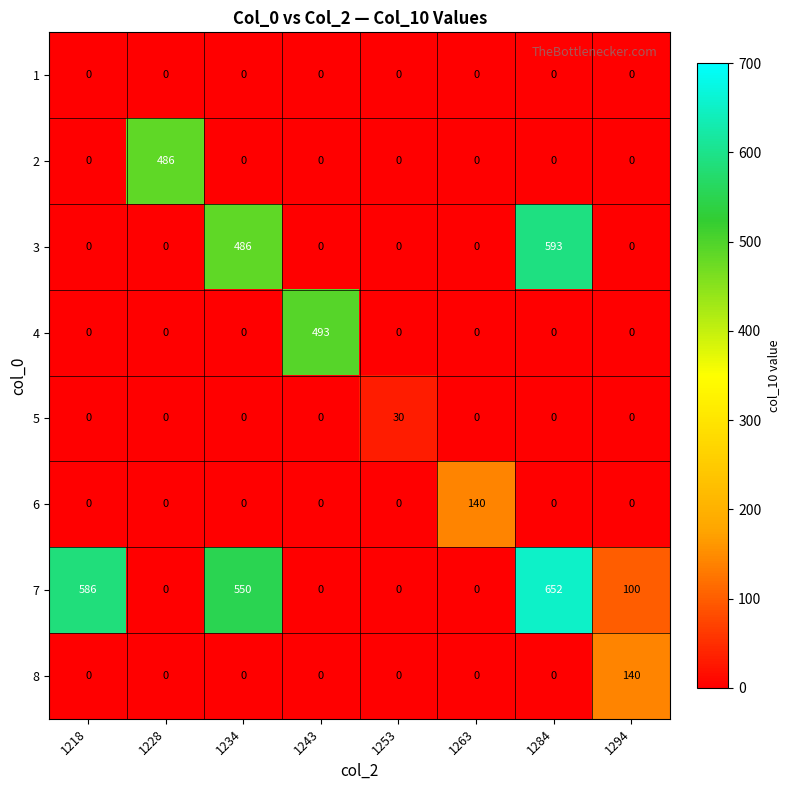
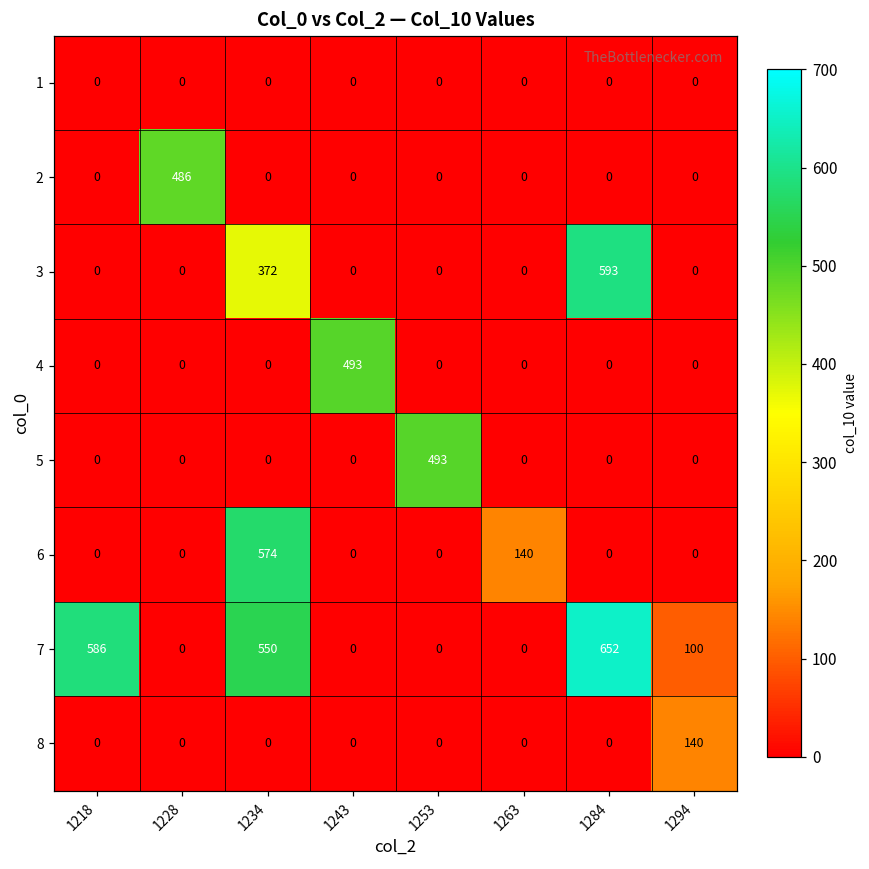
  {
    "1": {
      "1218": 0,
      "1228": 0,
      "1234": 0,
      "1243": 0,
      "1253": 0,
      "1263": 0,
      "1284": 0
    },
    "2": {
      "1218": 0,
      "1228": 486,
      "1234": 0,
      "1243": 0,
      "1253": 0,
      "1263": 0,
      "1284": 0,
      "1294": 0
    },
    "3": {
      "1218": 0,
      "1228": 0,
-     "1234": 486,
+     "1234": 372,
      "1243": 0,
      "1253": 0,
      "1263": 0,
      "1284": 593,
      "1294": 0
    },
    "4": {
      "1218": 0,
      "1228": 0,
      "1234": 0,
      "1243": 493,
      "1253": 0,
      "1263": 0,
      "1284": 0,
      "1294": 0
    },
    "5": {
      "1218": 0,
      "1228": 0,
      "1234": 0,
      "1243": 0,
-     "1253": 30,
+     "1253": 493,
      "1263": 0,
      "1284": 0,
      "1294": 0
    },
    "6": {
      "1218": 0,
      "1228": 0,
-     "1234": 0,
+     "1234": 574,
      "1243": 0,
      "1253": 0,
      "1263": 140,
      "1284": 0,
      "1294": 0
    },
    "7": {
      "1218": 586,
      "1228": 0,
      "1234": 550,
      "1243": 0,
      "1253": 0,
      "1263": 0,
      "1284": 652,
      "1294": 100
    },
    "8": {
      "1218": 0,
      "1228": 0,
      "1234": 0,
      "1243": 0,
      "1253": 0,
      "1263": 0,
      "1284": 0,
      "1294": 140
    }
  }
